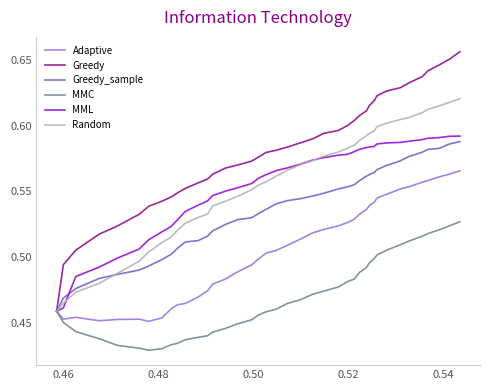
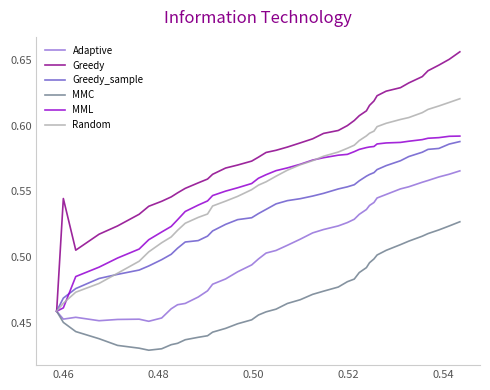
  {
    "Greedy": {
-     "0.46": 0.494
+     "0.46": 0.544
    },
    "MMC": {
      "0.46": 0.450
    },
    "MML": {
      "0.46": 0.461
    },
    "Random": {
      "0.46": 0.465
    }
  }
